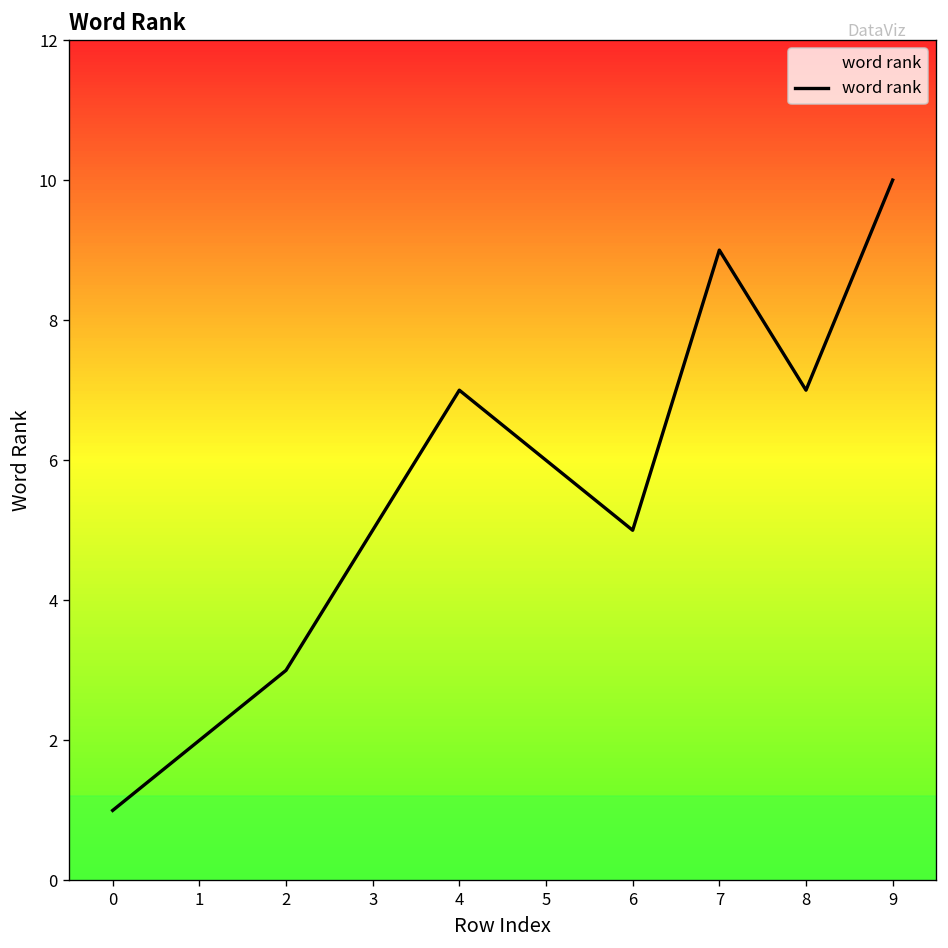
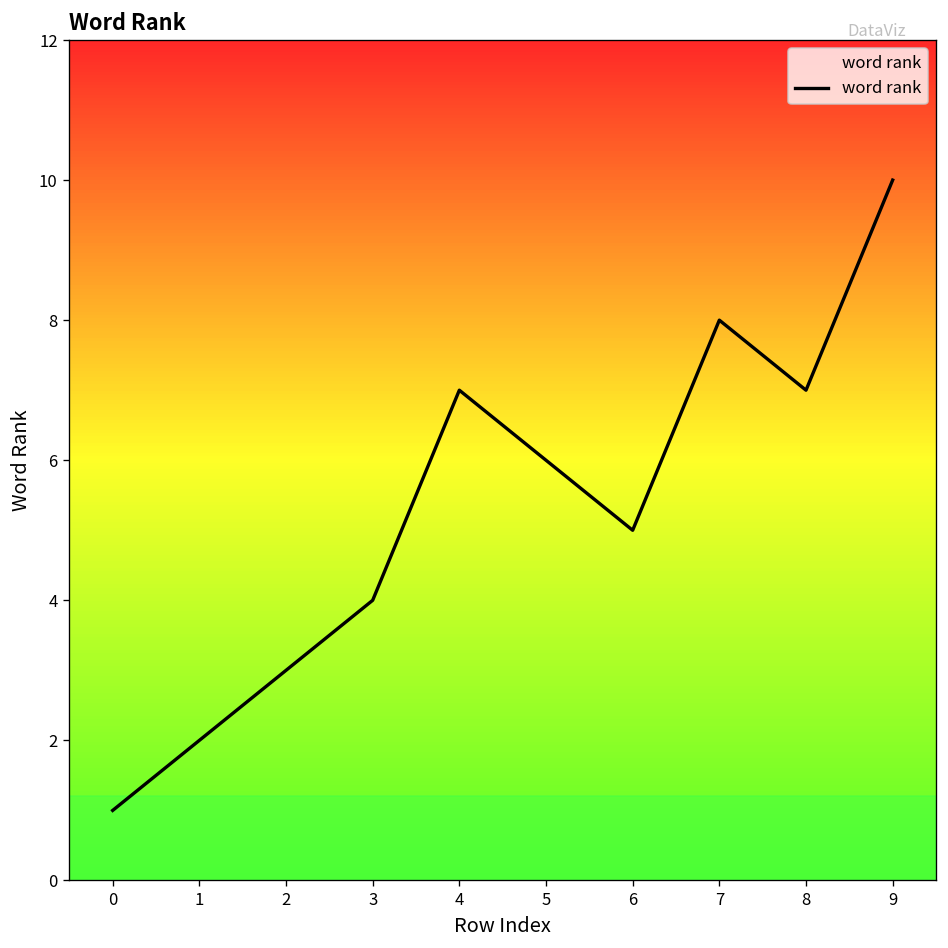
  {
    "1": 2,
    "2": 3,
-   "3": 5,
+   "3": 4,
    "4": 7,
    "5": 6,
    "6": 5,
-   "7": 9,
+   "7": 8,
    "8": 7,
    "9": 10
  }
